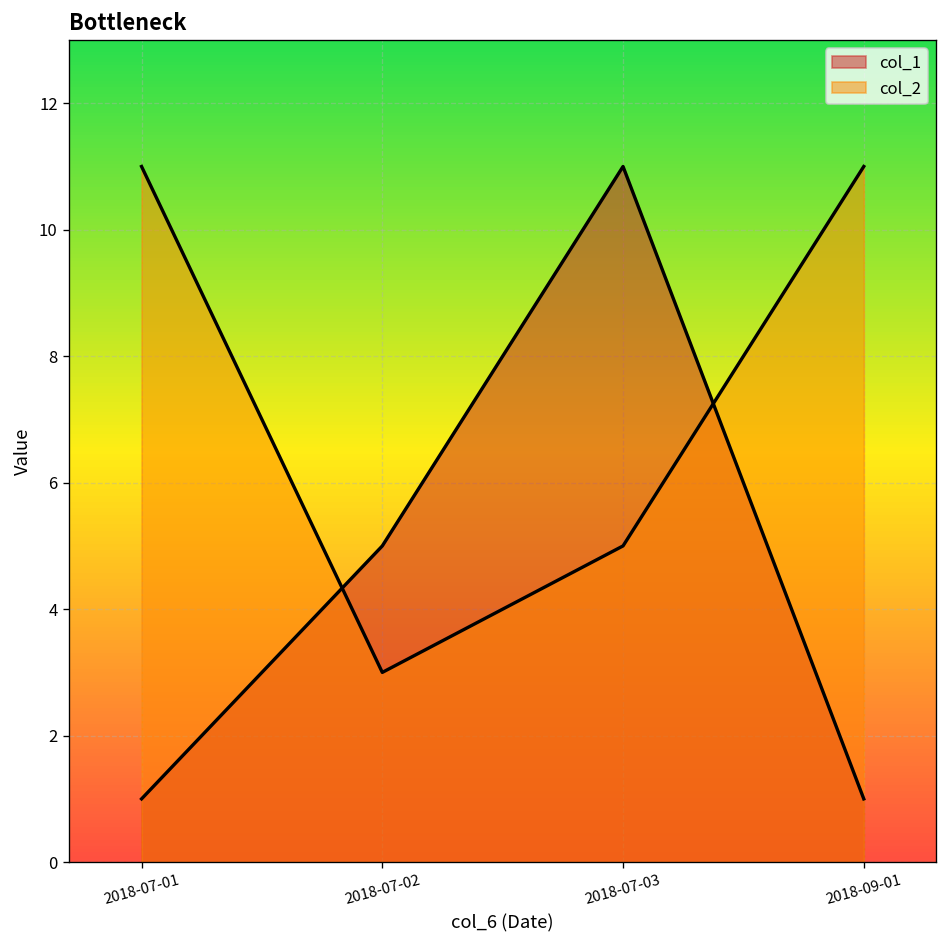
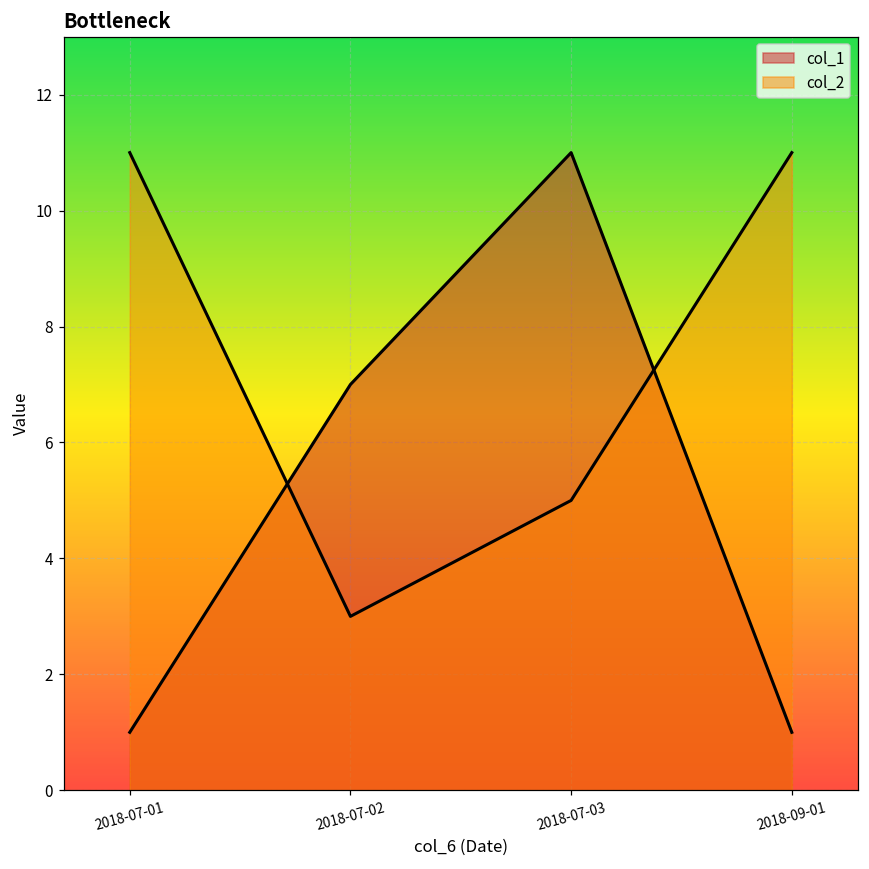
  {
    "col_1": {
      "2018-07-01": 1,
-     "2018-07-02": 5,
+     "2018-07-02": 7,
      "2018-07-03": 11,
      "2018-09-01": 1
    },
    "col_2": {
      "2018-07-01": 11,
      "2018-07-02": 3,
      "2018-07-03": 5,
      "2018-09-01": 11
    }
  }
